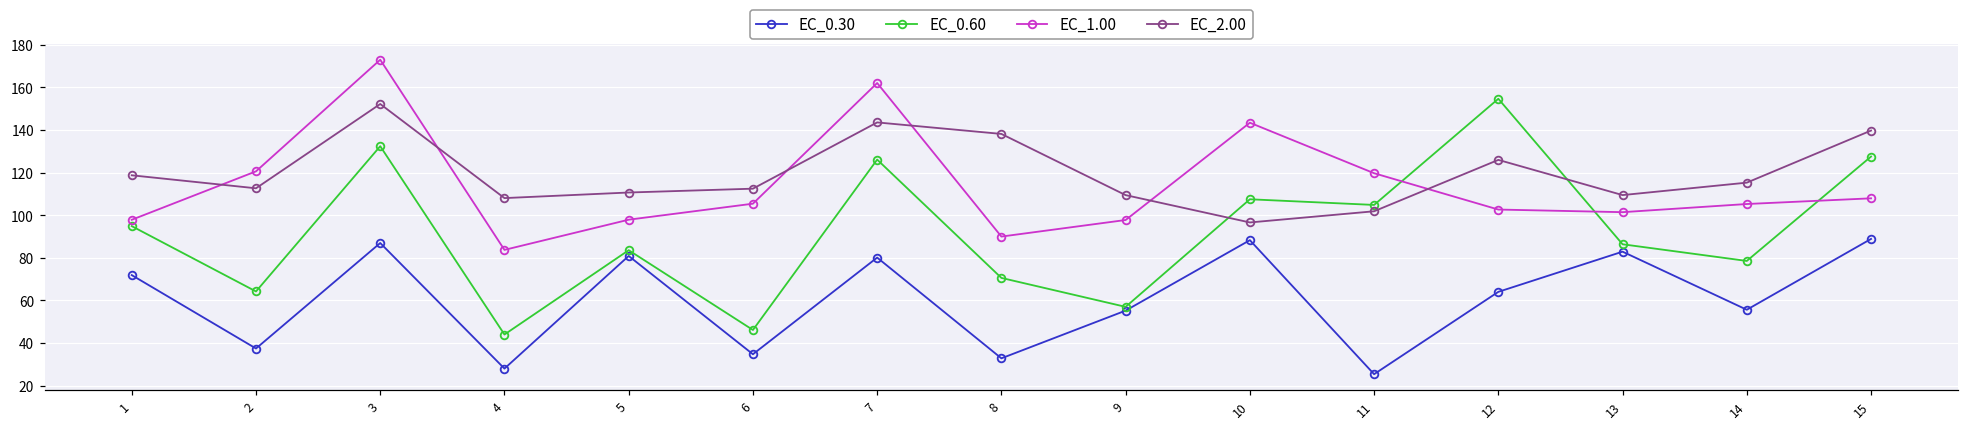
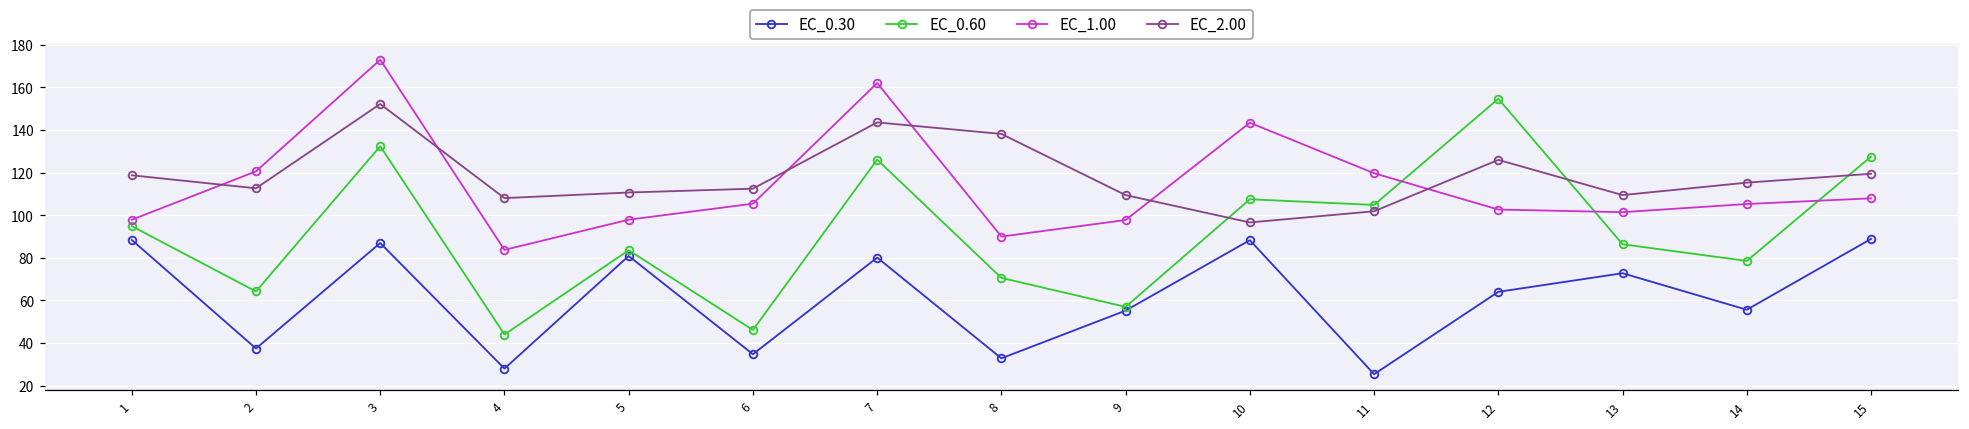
  {
    "EC_0.30": {
-     "1": 72,
+     "1": 88,
      "2": 37,
      "3": 87,
      "4": 28,
      "5": 81,
      "6": 35,
      "7": 80,
      "8": 33,
      "9": 55,
      "10": 88,
      "11": 25,
      "12": 64,
-     "13": 83,
+     "13": 73,
      "14": 56,
      "15": 89
    },
    "EC_0.60": {
      "1": 95,
      "2": 64,
      "3": 132,
      "4": 44,
      "5": 84,
      "6": 46,
      "7": 126,
      "8": 71,
      "9": 57,
      "10": 107,
      "11": 105,
      "12": 155,
      "13": 86,
      "14": 79,
      "15": 128
    },
    "EC_1.00": {
      "1": 98,
      "2": 121,
      "3": 173,
      "4": 84,
      "5": 98,
      "6": 105,
      "7": 162,
      "8": 90,
      "9": 98,
      "10": 143,
      "11": 120,
      "12": 103,
      "13": 101,
      "14": 105,
      "15": 108
    },
    "EC_2.00": {
      "1": 119,
      "2": 113,
      "3": 152,
      "4": 108,
      "5": 111,
      "6": 112,
      "7": 144,
      "8": 138,
      "9": 109,
      "10": 97,
      "11": 102,
      "12": 126,
      "13": 109,
      "14": 115,
-     "15": 140
+     "15": 119
    }
  }
